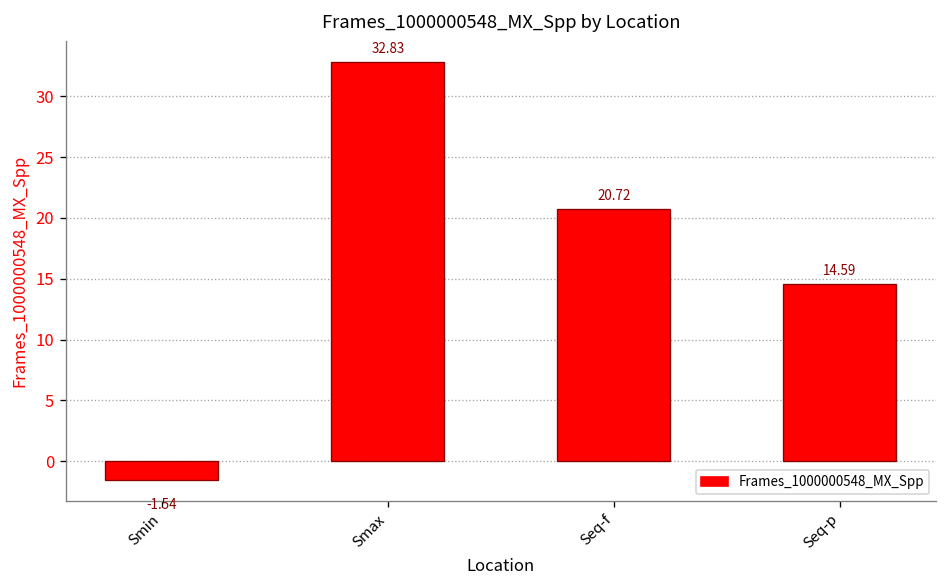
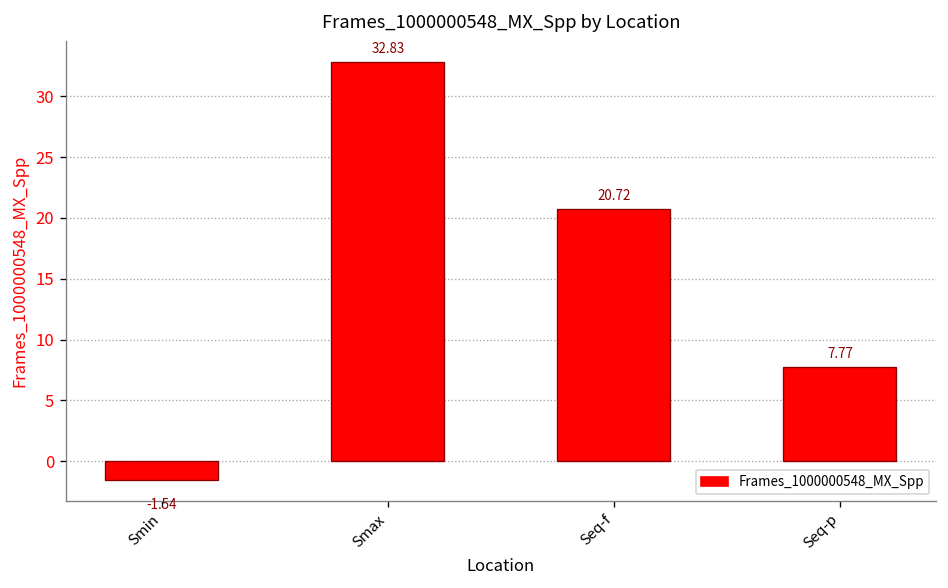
  {
    "Smin": -1.54,
    "Smax": 32.83,
    "Seq-f": 20.72,
-   "Seq-p": 14.59
+   "Seq-p": 7.77
  }
